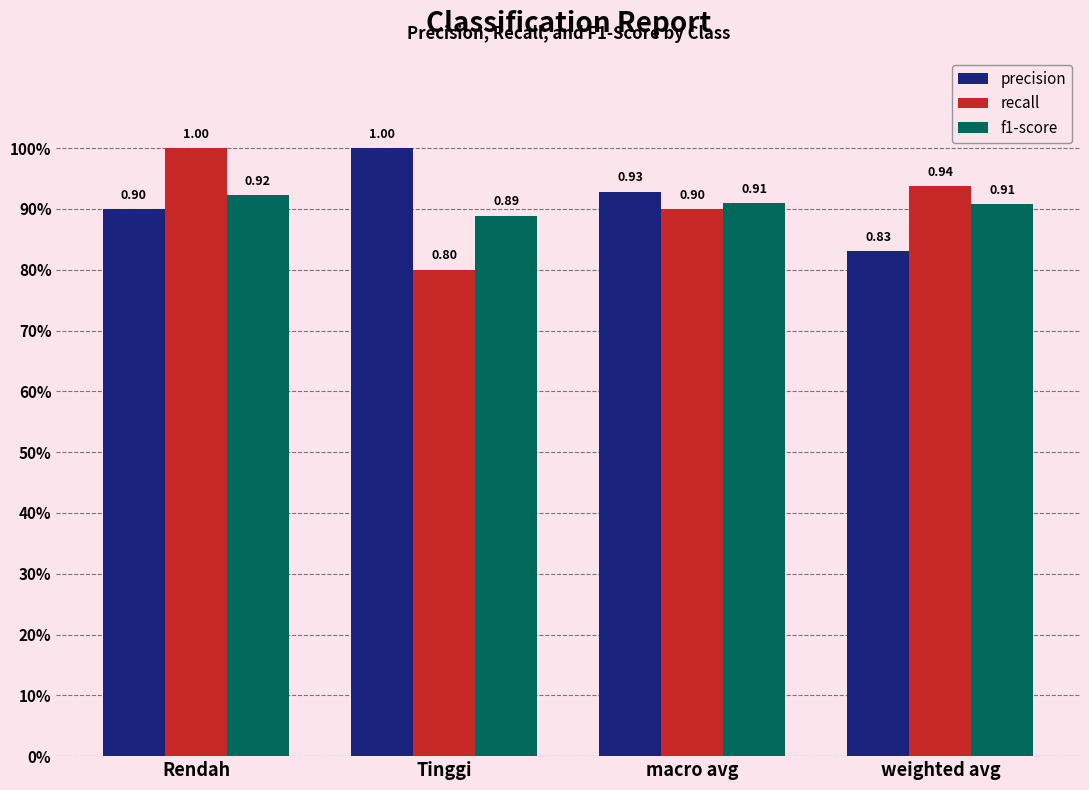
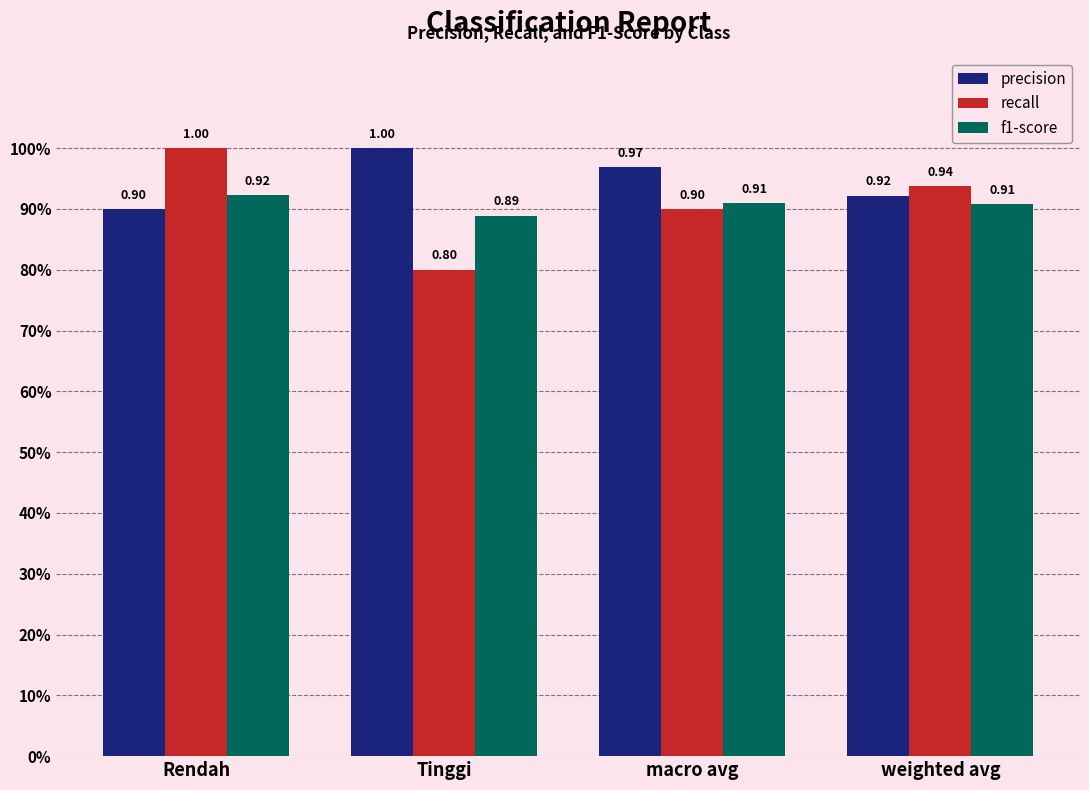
  {
    "precision": {
      "Rendah": 0.90,
      "Tinggi": 1.00,
-     "macro avg": 0.93,
-     "weighted avg": 0.83
+     "macro avg": 0.97,
+     "weighted avg": 0.92
    },
    "recall": {
      "Rendah": 1.00,
      "Tinggi": 0.80,
      "macro avg": 0.90,
      "weighted avg": 0.94
    },
    "f1-score": {
      "Rendah": 0.92,
      "Tinggi": 0.89,
      "macro avg": 0.91,
      "weighted avg": 0.91
    }
  }
